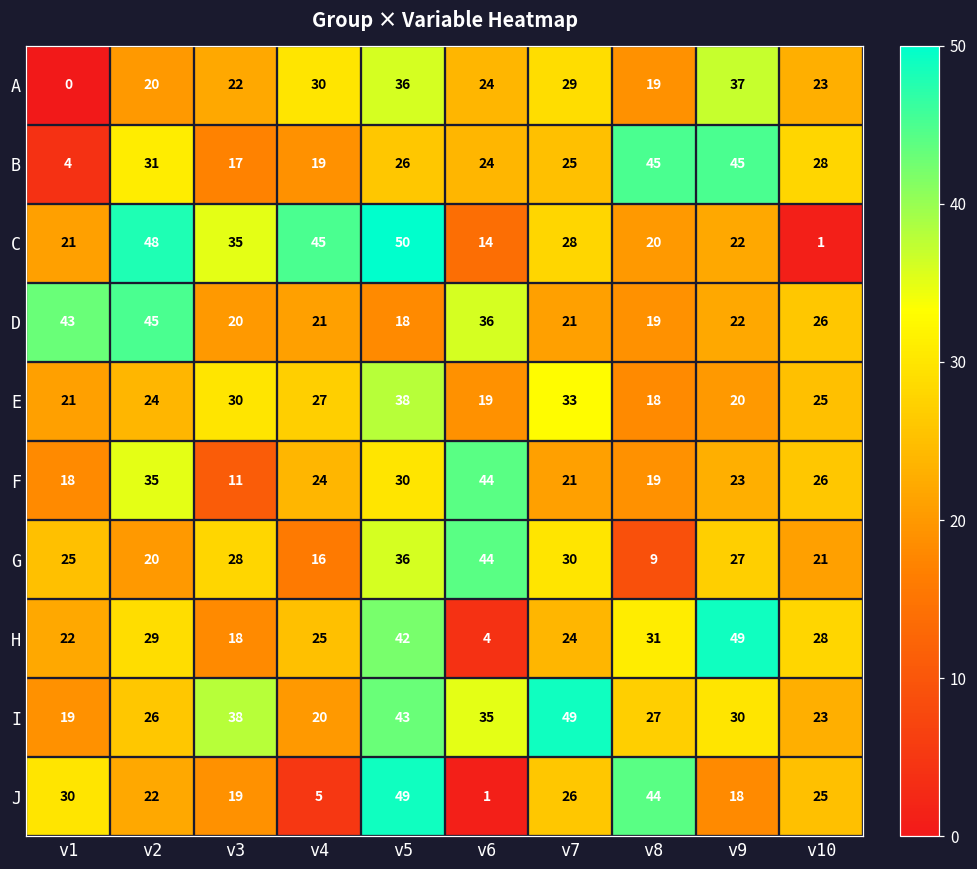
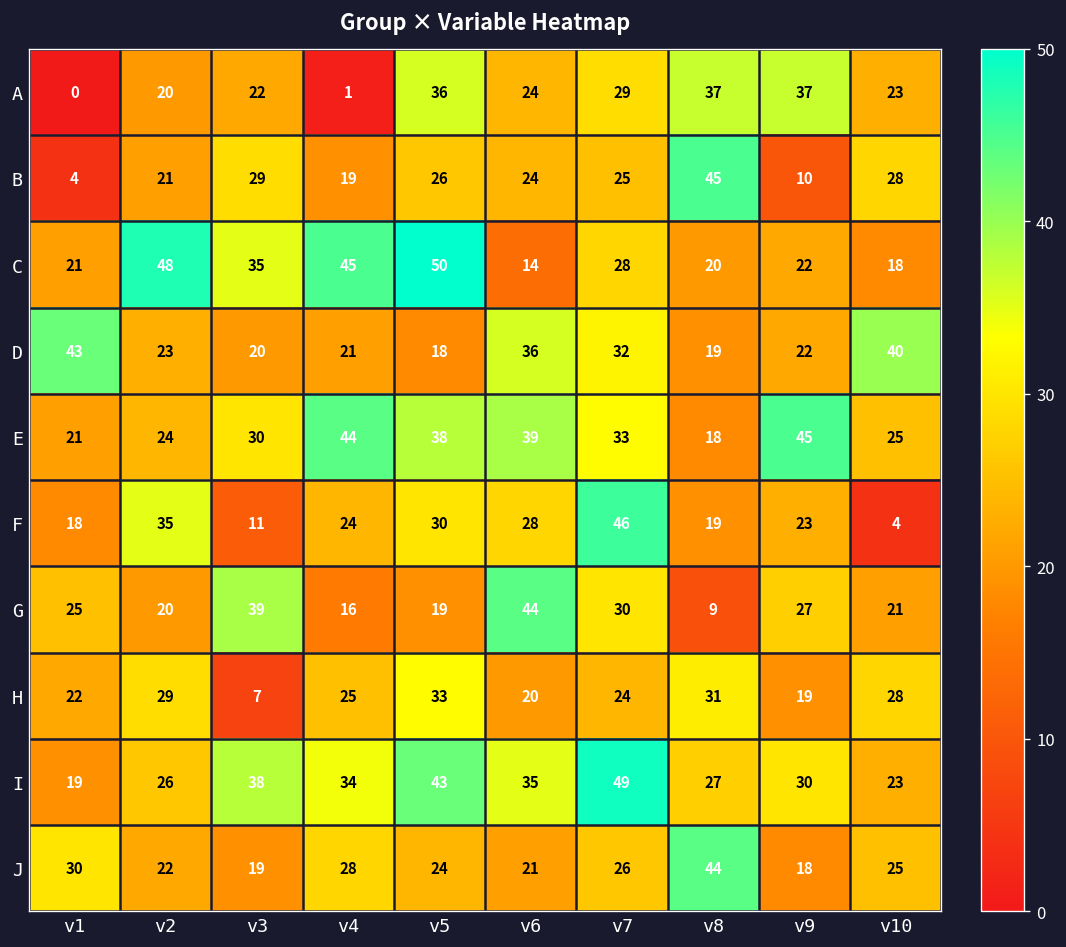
  {
    "A": {
      "v1": 0,
      "v2": 20,
      "v3": 22,
-     "v4": 30,
+     "v4": 1,
      "v5": 36,
      "v6": 24,
      "v7": 29,
-     "v8": 19,
+     "v8": 37,
      "v9": 37,
      "v10": 23
    },
    "B": {
      "v1": 4,
-     "v2": 31,
-     "v3": 17,
+     "v2": 21,
+     "v3": 29,
      "v4": 19,
      "v5": 26,
      "v6": 24,
      "v7": 25,
      "v8": 45,
-     "v9": 45,
+     "v9": 10,
      "v10": 28
    },
    "C": {
      "v1": 21,
      "v2": 48,
      "v3": 35,
      "v4": 45,
      "v5": 50,
      "v6": 14,
      "v7": 28,
      "v8": 20,
      "v9": 22,
-     "v10": 1
+     "v10": 18
    },
    "D": {
      "v1": 43,
-     "v2": 45,
+     "v2": 23,
      "v3": 20,
      "v4": 21,
      "v5": 18,
      "v6": 36,
-     "v7": 21,
+     "v7": 32,
      "v8": 19,
      "v9": 22,
-     "v10": 26
+     "v10": 40
    },
    "E": {
      "v1": 21,
      "v2": 24,
      "v3": 30,
-     "v4": 27,
+     "v4": 44,
      "v5": 38,
-     "v6": 19,
+     "v6": 39,
      "v7": 33,
      "v8": 18,
-     "v9": 20,
+     "v9": 45,
      "v10": 25
    },
    "F": {
      "v1": 18,
      "v2": 35,
      "v3": 11,
      "v4": 24,
      "v5": 30,
-     "v6": 44,
-     "v7": 21,
+     "v6": 28,
+     "v7": 46,
      "v8": 19,
      "v9": 23,
-     "v10": 26
+     "v10": 4
    },
    "G": {
      "v1": 25,
      "v2": 20,
-     "v3": 28,
+     "v3": 39,
      "v4": 16,
-     "v5": 36,
+     "v5": 19,
      "v6": 44,
      "v7": 30,
      "v8": 9,
      "v9": 27,
      "v10": 21
    },
    "H": {
      "v1": 22,
      "v2": 29,
-     "v3": 18,
+     "v3": 7,
      "v4": 25,
-     "v5": 42,
-     "v6": 4,
+     "v5": 33,
+     "v6": 20,
      "v7": 24,
      "v8": 31,
-     "v9": 49,
+     "v9": 19,
      "v10": 28
    },
    "I": {
      "v1": 19,
      "v2": 26,
      "v3": 38,
-     "v4": 20,
+     "v4": 34,
      "v5": 43,
      "v6": 35,
      "v7": 49,
      "v8": 27,
      "v9": 30,
      "v10": 23
    },
    "J": {
      "v1": 30,
      "v2": 22,
      "v3": 19,
-     "v4": 5,
-     "v5": 49,
-     "v6": 1,
+     "v4": 28,
+     "v5": 24,
+     "v6": 21,
      "v7": 26,
      "v8": 44,
      "v9": 18,
      "v10": 25
    }
  }
